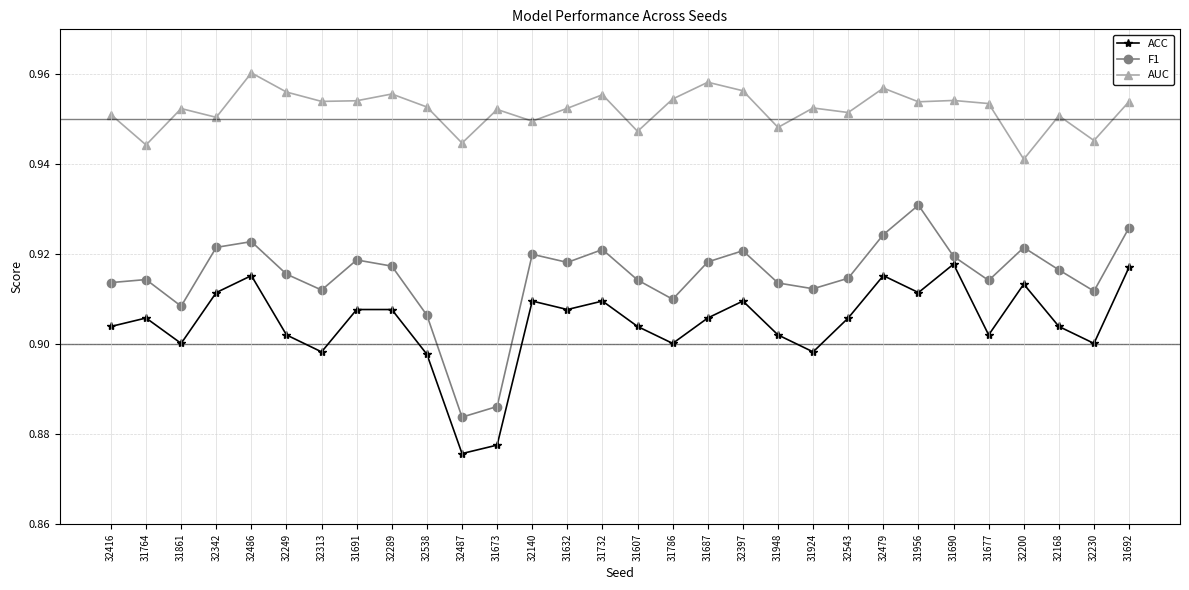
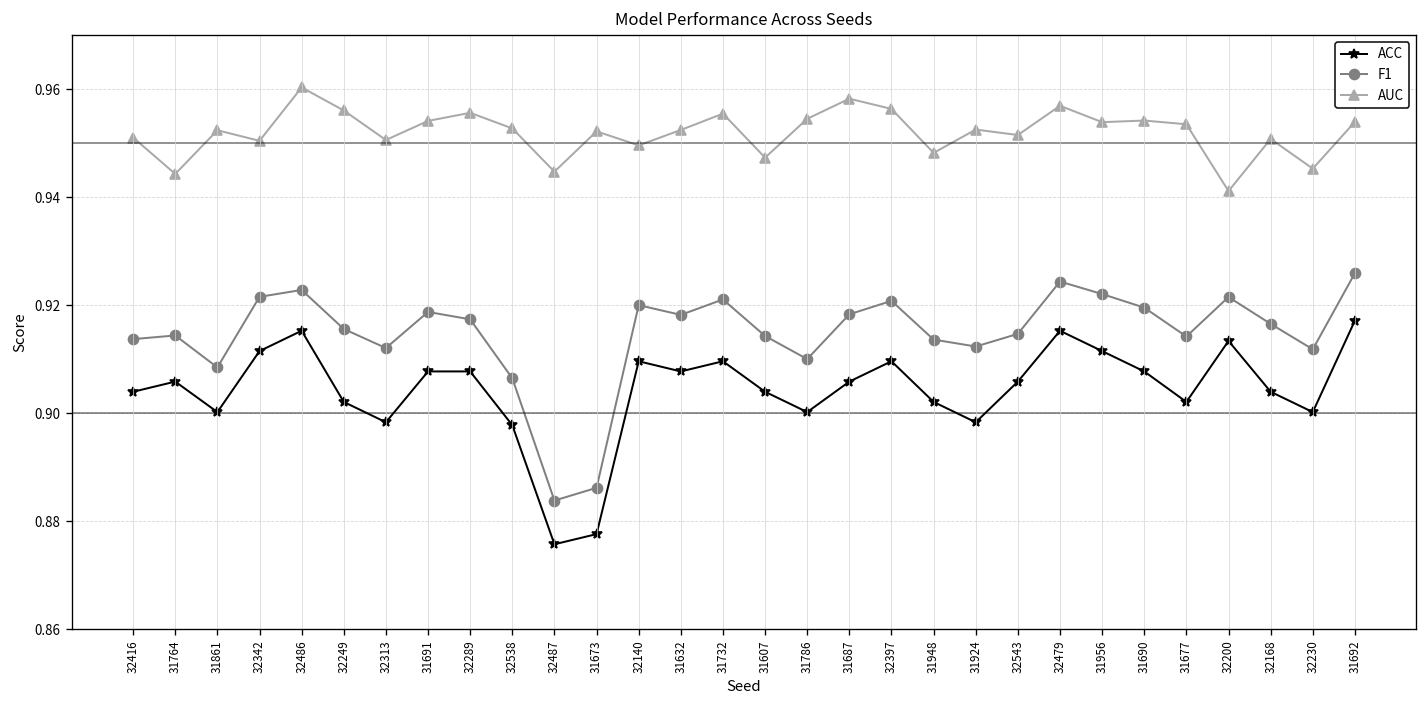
  {
    "ACC": {
      "32416": 0.904,
      "31764": 0.906,
      "31861": 0.900,
      "32342": 0.911,
      "32486": 0.915,
      "32249": 0.902,
      "32313": 0.898,
      "31691": 0.908,
      "32289": 0.908,
      "32538": 0.898,
      "32487": 0.876,
      "31673": 0.878,
      "32140": 0.910,
      "31632": 0.908,
      "31732": 0.910,
      "31607": 0.904,
      "31786": 0.900,
      "31687": 0.906,
      "32397": 0.910,
      "31948": 0.902,
      "31924": 0.898,
      "32543": 0.906,
      "32479": 0.915,
      "31956": 0.911,
-     "31690": 0.918,
+     "31690": 0.908,
      "31677": 0.902,
      "32200": 0.913,
      "32168": 0.904,
      "32230": 0.900,
      "31692": 0.917
    },
    "F1": {
      "32416": 0.914,
      "31764": 0.914,
      "31861": 0.908,
      "32342": 0.922,
      "32486": 0.923,
      "32249": 0.916,
      "32313": 0.912,
      "31691": 0.919,
      "32289": 0.917,
      "32538": 0.906,
      "32487": 0.884,
      "31673": 0.886,
      "32140": 0.920,
      "31632": 0.918,
      "31732": 0.921,
      "31607": 0.914,
      "31786": 0.910,
      "31687": 0.918,
      "32397": 0.921,
      "31948": 0.914,
      "31924": 0.912,
      "32543": 0.915,
      "32479": 0.924,
-     "31956": 0.931,
+     "31956": 0.922,
      "31690": 0.920,
      "31677": 0.914,
      "32200": 0.922,
      "32168": 0.917,
      "32230": 0.912,
      "31692": 0.926
    },
    "AUC": {
      "32416": 0.951,
      "31764": 0.944,
      "31861": 0.952,
      "32342": 0.950,
      "32486": 0.960,
      "32249": 0.956,
-     "32313": 0.954,
+     "32313": 0.951,
      "31691": 0.954,
      "32289": 0.956,
      "32538": 0.953,
      "32487": 0.945,
      "31673": 0.952,
      "32140": 0.950,
      "31632": 0.952,
      "31732": 0.955,
      "31607": 0.947,
      "31786": 0.955,
      "31687": 0.958,
      "32397": 0.956,
      "31948": 0.948,
      "31924": 0.953,
      "32543": 0.952,
      "32479": 0.957,
      "31956": 0.954,
      "31690": 0.954,
      "31677": 0.954,
      "32200": 0.941,
      "32168": 0.951,
      "32230": 0.945,
      "31692": 0.954
    }
  }
